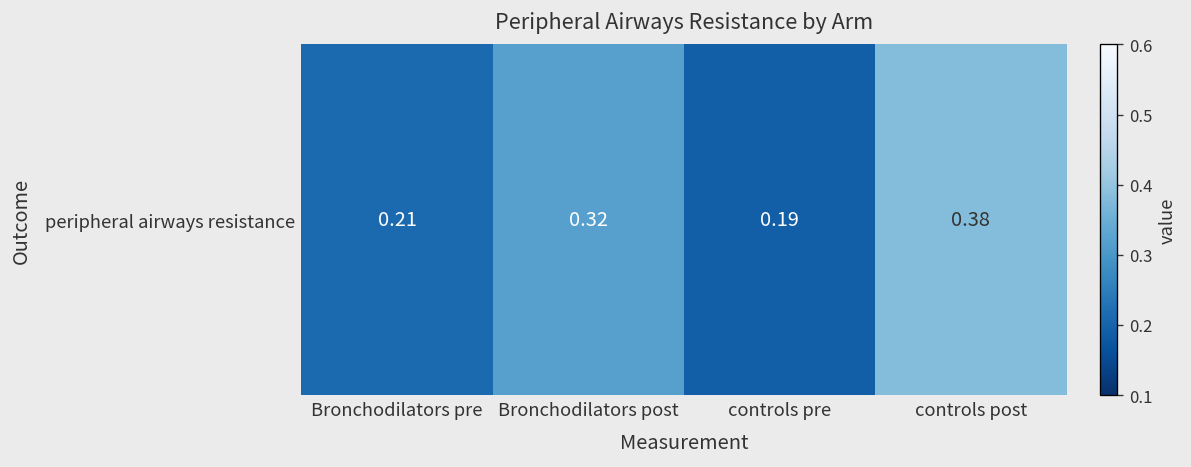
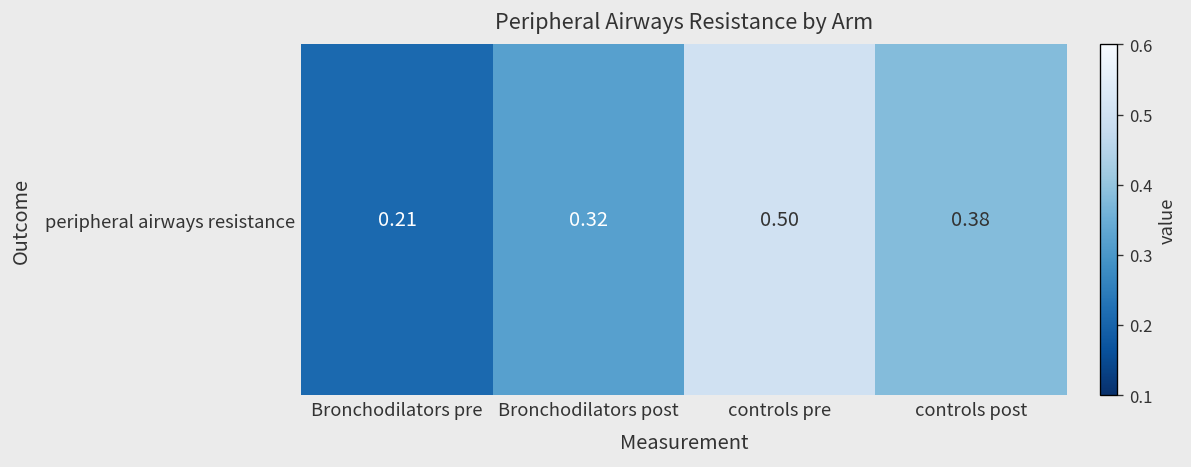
  {
    "peripheral airways resistance": {
      "Bronchodilators pre": 0.21,
      "Bronchodilators post": 0.32,
-     "controls pre": 0.19,
+     "controls pre": 0.50,
      "controls post": 0.38
    }
  }
